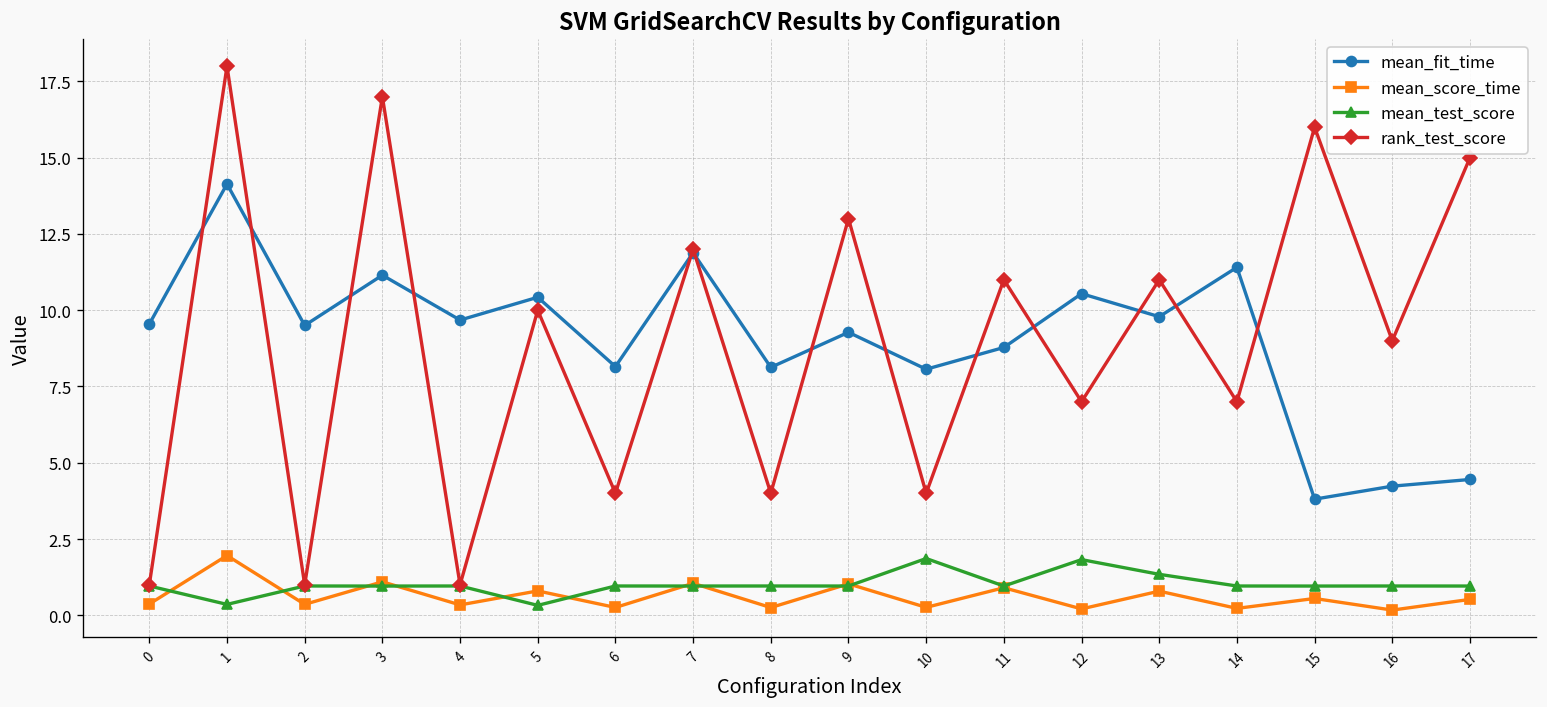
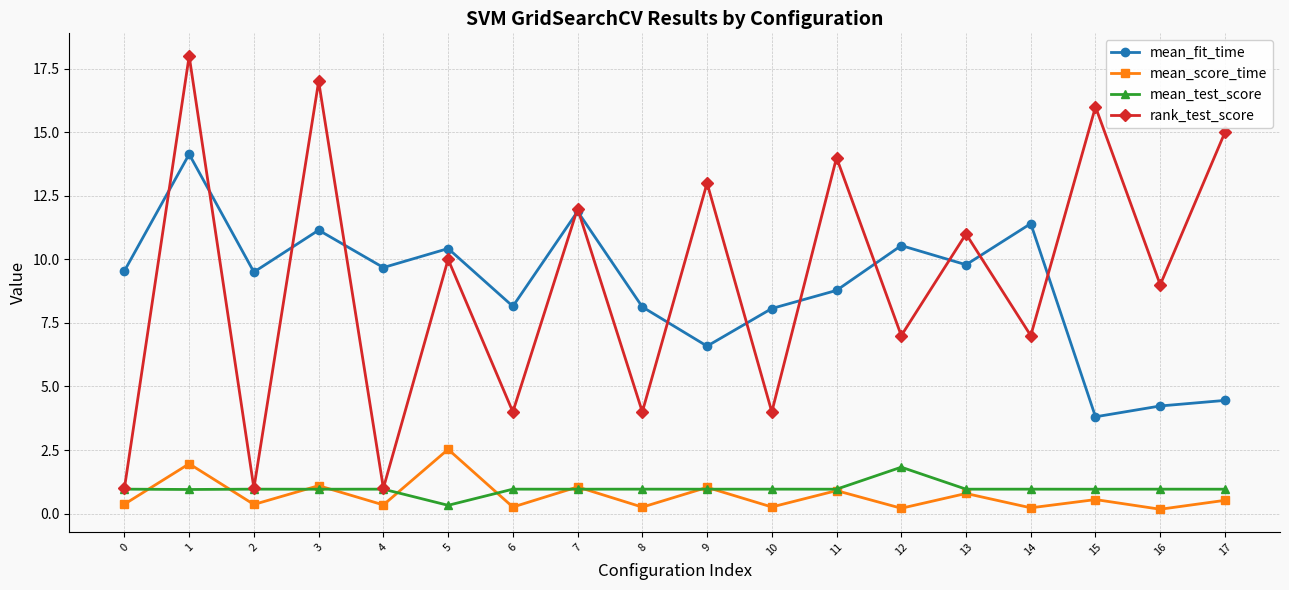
  {
    "mean_fit_time": {
      "0": 9.5,
      "1": 14.1,
      "2": 9.5,
      "3": 11.1,
      "4": 9.7,
      "5": 10.4,
      "6": 8.2,
      "7": 11.9,
      "8": 8.1,
-     "9": 9.3,
+     "9": 6.6,
      "10": 8.1,
      "11": 8.8,
      "12": 10.5,
      "13": 9.8,
      "14": 11.4,
      "15": 3.8,
      "16": 4.2,
      "17": 4.5
    },
    "mean_score_time": {
      "0": 0.4,
      "1": 2.0,
      "2": 0.4,
      "3": 1.1,
      "4": 0.3,
-     "5": 0.8,
+     "5": 2.5,
      "6": 0.3,
      "8": 0.3,
      "10": 0.3,
      "12": 0.2,
      "13": 0.8,
      "14": 0.2,
      "15": 0.6,
      "16": 0.2,
      "17": 0.5
    },
    "mean_test_score": {
-     "1": 0.4,
+     "1": 0.9,
      "3": 1.0,
      "5": 0.3,
      "6": 1.0,
      "8": 1.0,
-     "10": 1.9,
+     "10": 1.0,
      "12": 1.8,
-     "13": 1.3,
+     "13": 1.0,
      "14": 1.0,
      "15": 1.0,
      "16": 1.0,
      "17": 1.0
    },
    "rank_test_score": {
      "1": 18,
      "3": 17,
      "5": 10,
      "6": 4,
      "7": 12,
      "8": 4,
      "9": 13,
      "10": 4,
-     "11": 11,
+     "11": 14,
      "12": 7,
      "13": 11,
      "14": 7,
      "15": 16,
      "16": 9,
      "17": 15
    }
  }
